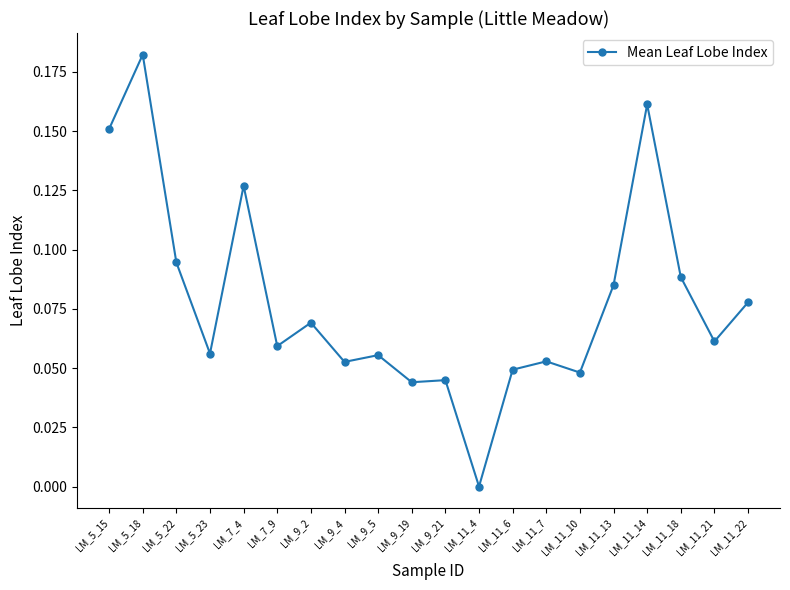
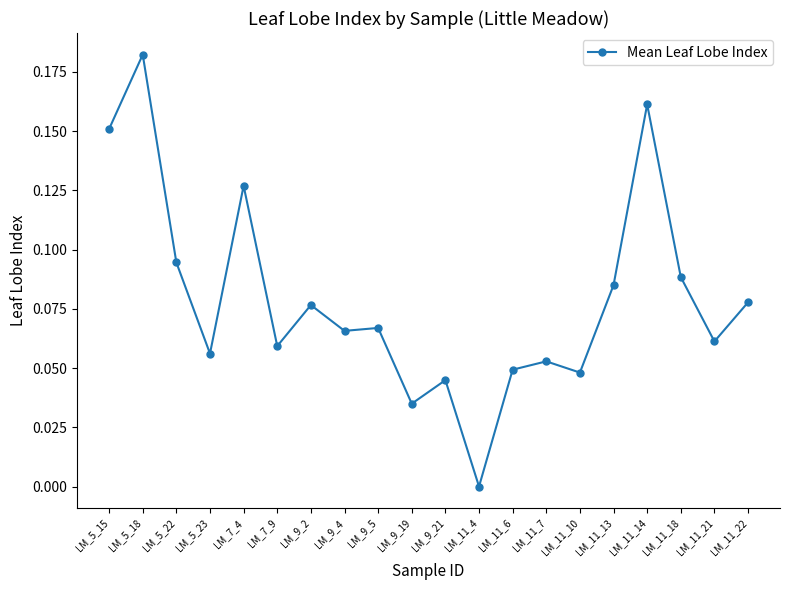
  {
    "LM_5_15": 0.151,
    "LM_5_18": 0.182,
    "LM_5_22": 0.095,
    "LM_5_23": 0.056,
    "LM_7_4": 0.127,
    "LM_7_9": 0.059,
-   "LM_9_2": 0.069,
-   "LM_9_4": 0.053,
-   "LM_9_5": 0.055,
-   "LM_9_19": 0.044,
+   "LM_9_2": 0.077,
+   "LM_9_4": 0.066,
+   "LM_9_5": 0.067,
+   "LM_9_19": 0.035,
    "LM_9_21": 0.045,
    "LM_11_4": 0.000,
    "LM_11_6": 0.049,
    "LM_11_7": 0.053,
    "LM_11_10": 0.048,
    "LM_11_13": 0.085,
    "LM_11_14": 0.161,
    "LM_11_18": 0.088,
    "LM_11_21": 0.061,
    "LM_11_22": 0.078
  }
